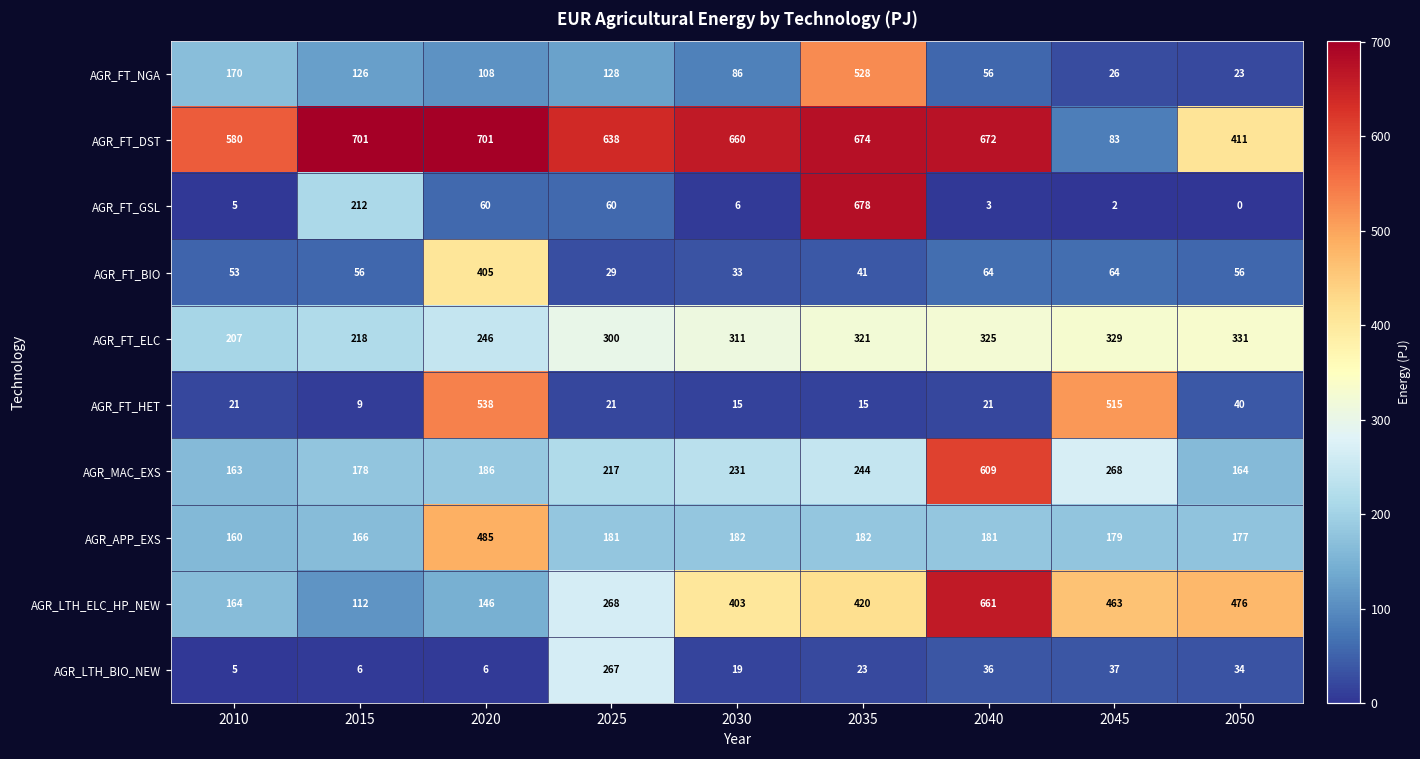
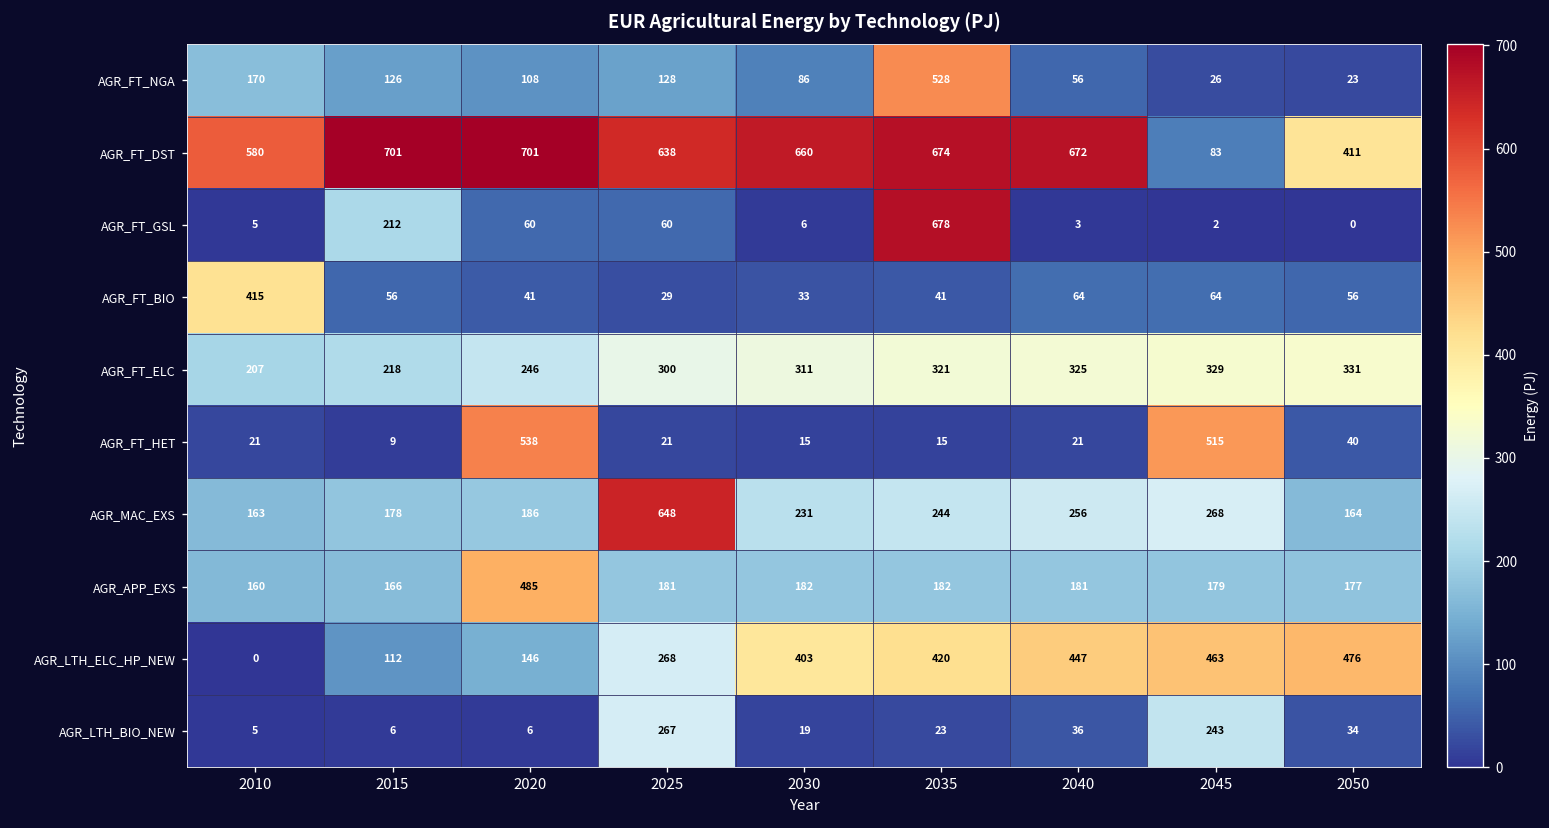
  {
    "AGR_FT_NGA": {
      "2010": 170,
      "2015": 126,
      "2020": 108,
      "2025": 128,
      "2030": 86,
      "2035": 528,
      "2040": 56,
      "2045": 26,
      "2050": 23
    },
    "AGR_FT_DST": {
      "2010": 580,
      "2015": 701,
      "2020": 701,
      "2025": 638,
      "2030": 660,
      "2035": 674,
      "2040": 672,
      "2045": 83,
      "2050": 411
    },
    "AGR_FT_GSL": {
      "2010": 5,
      "2015": 212,
      "2020": 60,
      "2025": 60,
      "2030": 6,
      "2035": 678,
      "2040": 3,
      "2045": 2,
      "2050": 0
    },
    "AGR_FT_BIO": {
-     "2010": 53,
+     "2010": 415,
      "2015": 56,
-     "2020": 405,
+     "2020": 41,
      "2025": 29,
      "2030": 33,
      "2035": 41,
      "2040": 64,
      "2045": 64,
      "2050": 56
    },
    "AGR_FT_ELC": {
      "2010": 207,
      "2015": 218,
      "2020": 246,
      "2025": 300,
      "2030": 311,
      "2035": 321,
      "2040": 325,
      "2045": 329,
      "2050": 331
    },
    "AGR_FT_HET": {
      "2010": 21,
      "2015": 9,
      "2020": 538,
      "2025": 21,
      "2030": 15,
      "2035": 15,
      "2040": 21,
      "2045": 515,
      "2050": 40
    },
    "AGR_MAC_EXS": {
      "2010": 163,
      "2015": 178,
      "2020": 186,
-     "2025": 217,
+     "2025": 648,
      "2030": 231,
      "2035": 244,
-     "2040": 609,
+     "2040": 256,
      "2045": 268,
      "2050": 164
    },
    "AGR_APP_EXS": {
      "2010": 160,
      "2015": 166,
      "2020": 485,
      "2025": 181,
      "2030": 182,
      "2035": 182,
      "2040": 181,
      "2045": 179,
      "2050": 177
    },
    "AGR_LTH_ELC_HP_NEW": {
-     "2010": 164,
+     "2010": 0,
      "2015": 112,
      "2020": 146,
      "2025": 268,
      "2030": 403,
      "2035": 420,
-     "2040": 661,
+     "2040": 447,
      "2045": 463,
      "2050": 476
    },
    "AGR_LTH_BIO_NEW": {
      "2010": 5,
      "2015": 6,
      "2020": 6,
      "2025": 267,
      "2030": 19,
      "2035": 23,
      "2040": 36,
-     "2045": 37,
+     "2045": 243,
      "2050": 34
    }
  }
